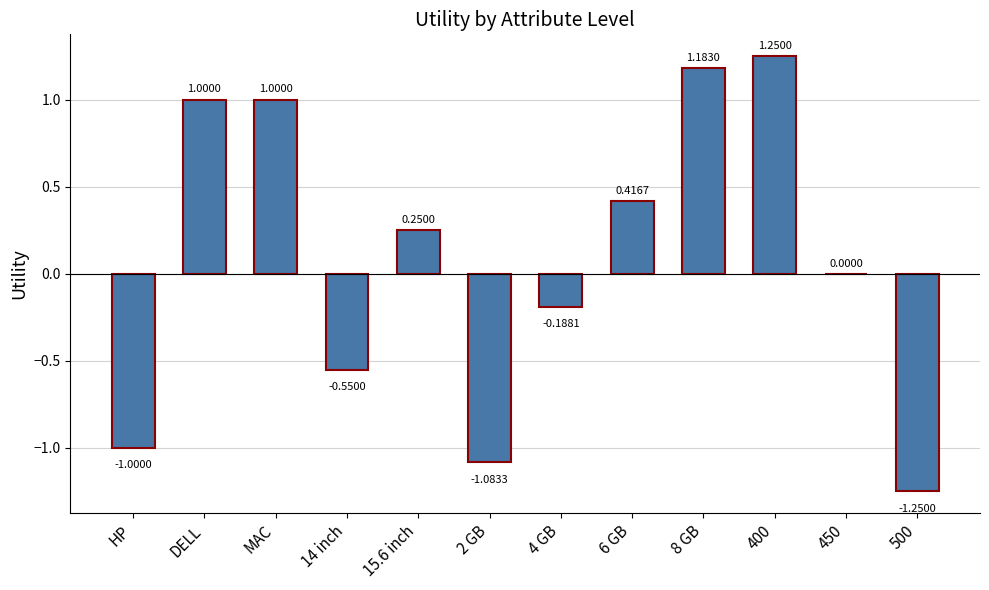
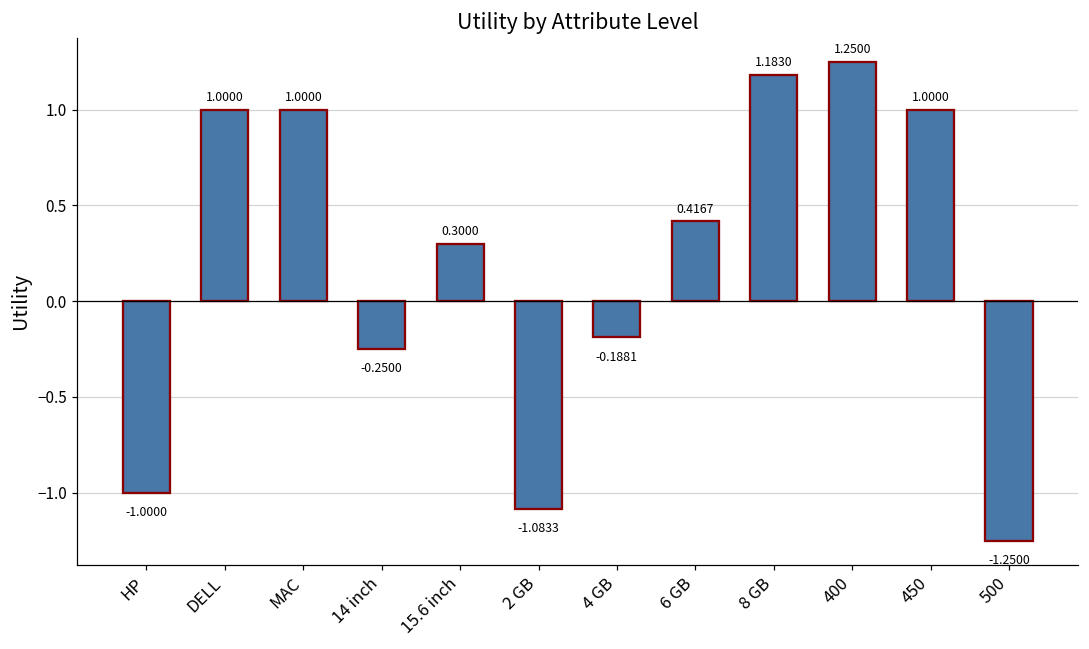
  {
    "HP": -1.0000,
    "DELL": 1.0000,
    "MAC": 1.0000,
-   "14 inch": -0.5500,
-   "15.6 inch": 0.2500,
+   "14 inch": -0.2500,
+   "15.6 inch": 0.3000,
    "2 GB": -1.0833,
    "4 GB": -0.1881,
    "6 GB": 0.4167,
    "8 GB": 1.1830,
    "400": 1.2500,
-   "450": 0.0000,
+   "450": 1.0000,
    "500": -1.2500
  }
